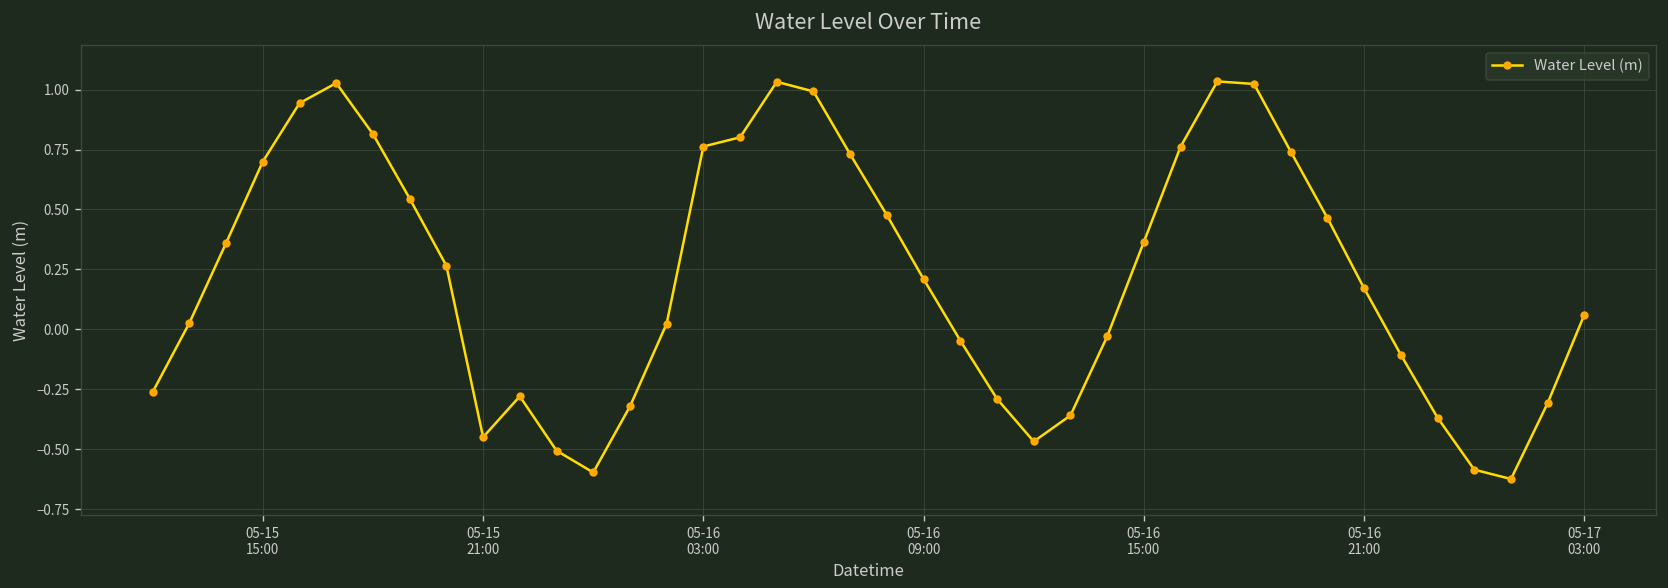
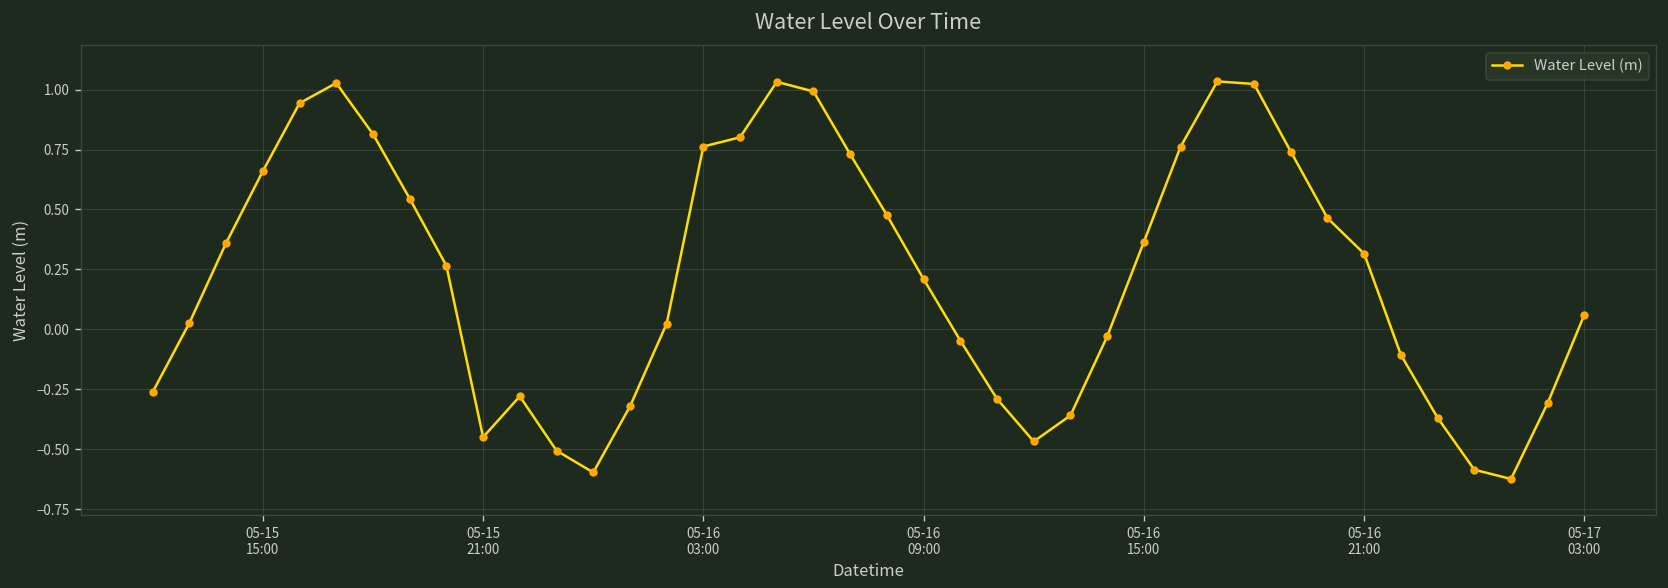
  {
-   "05-15 15:00": 0.70,
+   "05-15 15:00": 0.66,
    "05-15 21:00": -0.45,
    "05-16 03:00": 0.76,
    "05-16 09:00": 0.21,
    "05-16 15:00": 0.36,
-   "05-16 21:00": 0.17,
+   "05-16 21:00": 0.32,
    "05-17 03:00": 0.06
  }
